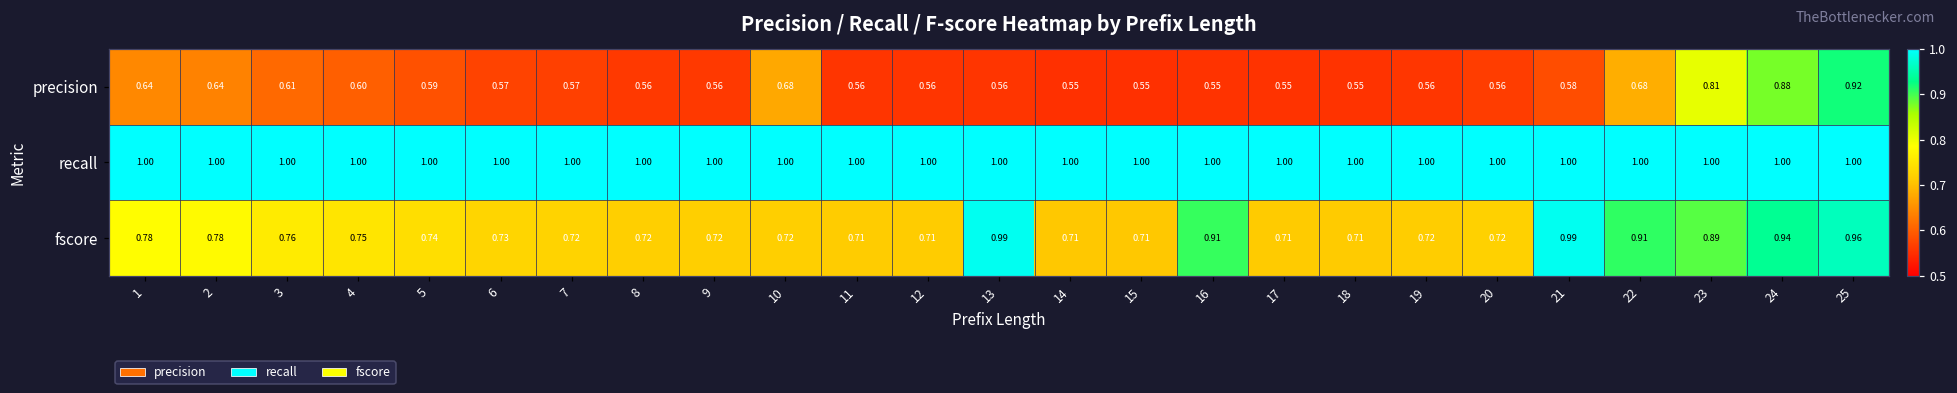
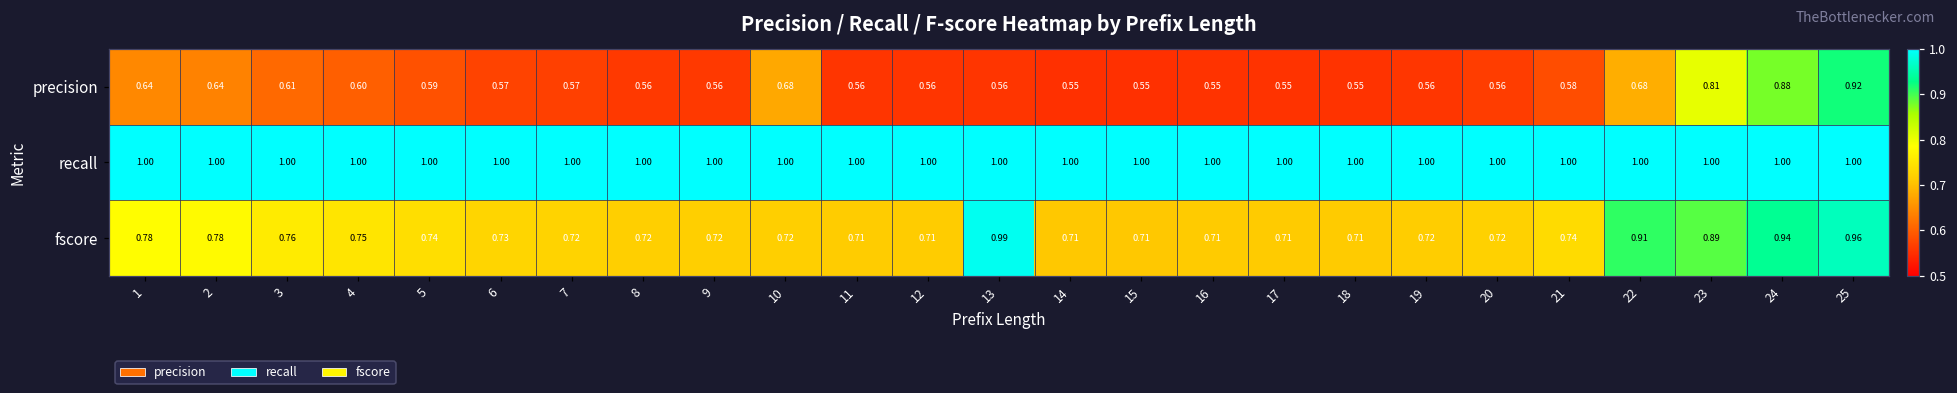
  {
    "precision": {
      "1": 0.64,
      "2": 0.64,
      "3": 0.61,
      "4": 0.60,
      "5": 0.59,
      "6": 0.57,
      "7": 0.57,
      "8": 0.56,
      "9": 0.56,
      "10": 0.68,
      "11": 0.56,
      "12": 0.56,
      "13": 0.56,
      "14": 0.55,
      "15": 0.55,
      "16": 0.55,
      "17": 0.55,
      "18": 0.55,
      "19": 0.56,
      "20": 0.56,
      "21": 0.58,
      "22": 0.68,
      "23": 0.81,
      "24": 0.88,
      "25": 0.92
    },
    "recall": {
      "1": 1.00,
      "2": 1.00,
      "3": 1.00,
      "4": 1.00,
      "5": 1.00,
      "6": 1.00,
      "7": 1.00,
      "8": 1.00,
      "9": 1.00,
      "10": 1.00,
      "11": 1.00,
      "12": 1.00,
      "13": 1.00,
      "14": 1.00,
      "15": 1.00,
      "16": 1.00,
      "17": 1.00,
      "18": 1.00,
      "19": 1.00,
      "20": 1.00,
      "21": 1.00,
      "22": 1.00,
      "23": 1.00,
      "24": 1.00,
      "25": 1.00
    },
    "fscore": {
      "1": 0.78,
      "2": 0.78,
      "3": 0.76,
      "4": 0.75,
      "5": 0.74,
      "6": 0.73,
      "7": 0.72,
      "8": 0.72,
      "9": 0.72,
      "10": 0.72,
      "11": 0.71,
      "12": 0.71,
      "13": 0.99,
      "14": 0.71,
      "15": 0.71,
-     "16": 0.91,
+     "16": 0.71,
      "17": 0.71,
      "18": 0.71,
      "19": 0.72,
      "20": 0.72,
-     "21": 0.99,
+     "21": 0.74,
      "22": 0.91,
      "23": 0.89,
      "24": 0.94,
      "25": 0.96
    }
  }
